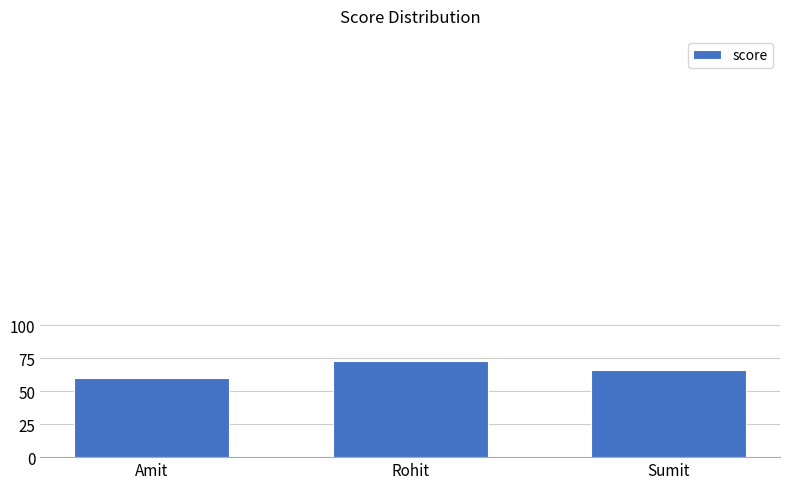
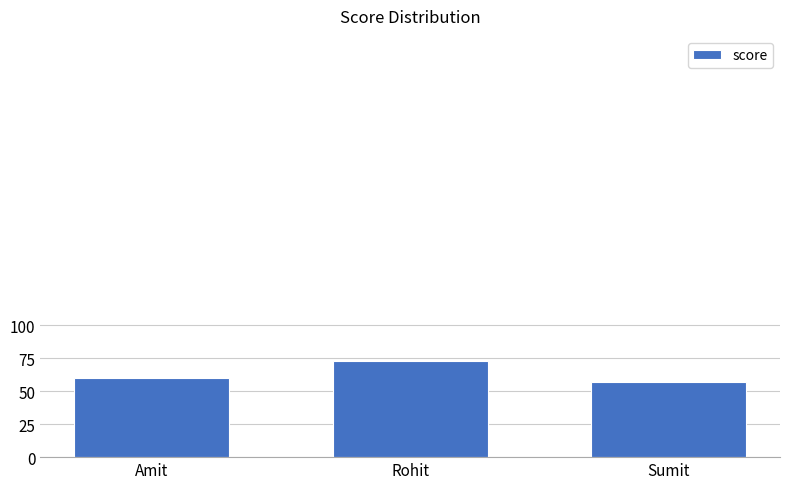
  {
    "Amit": 60,
    "Rohit": 73,
-   "Sumit": 66
+   "Sumit": 57
  }
